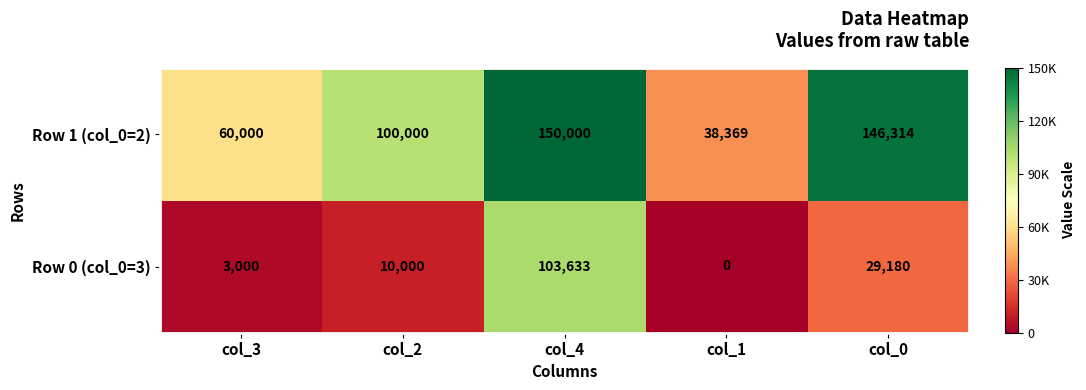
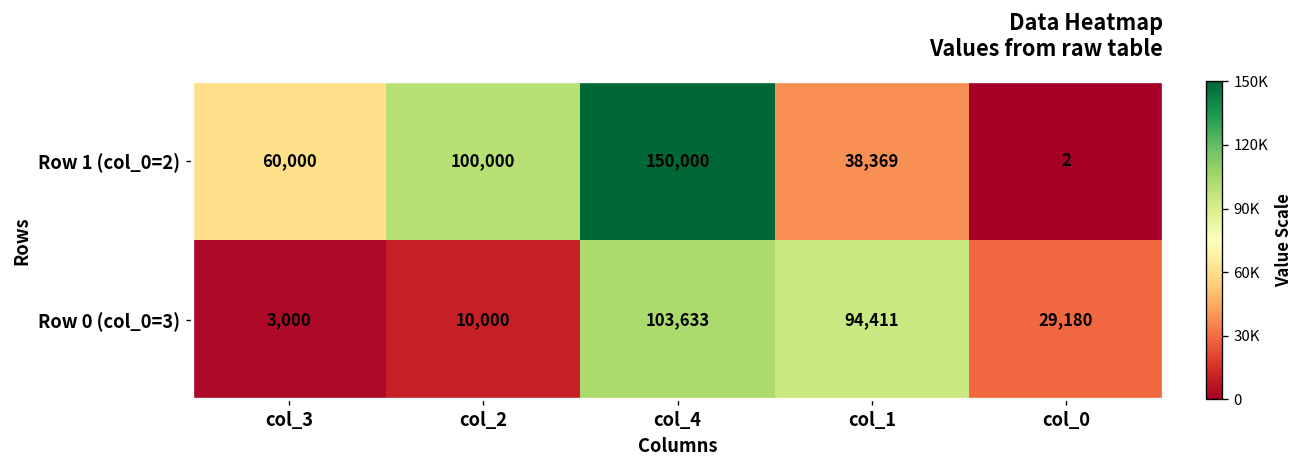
  {
    "Row 1 (col_0=2)": {
      "col_3": "60,000",
      "col_2": "100,000",
      "col_4": "150,000",
      "col_1": "38,369",
-     "col_0": "146,314"
+     "col_0": "2"
    },
    "Row 0 (col_0=3)": {
      "col_3": "3,000",
      "col_2": "10,000",
      "col_4": "103,633",
-     "col_1": "0",
+     "col_1": "94,411",
      "col_0": "29,180"
    }
  }
